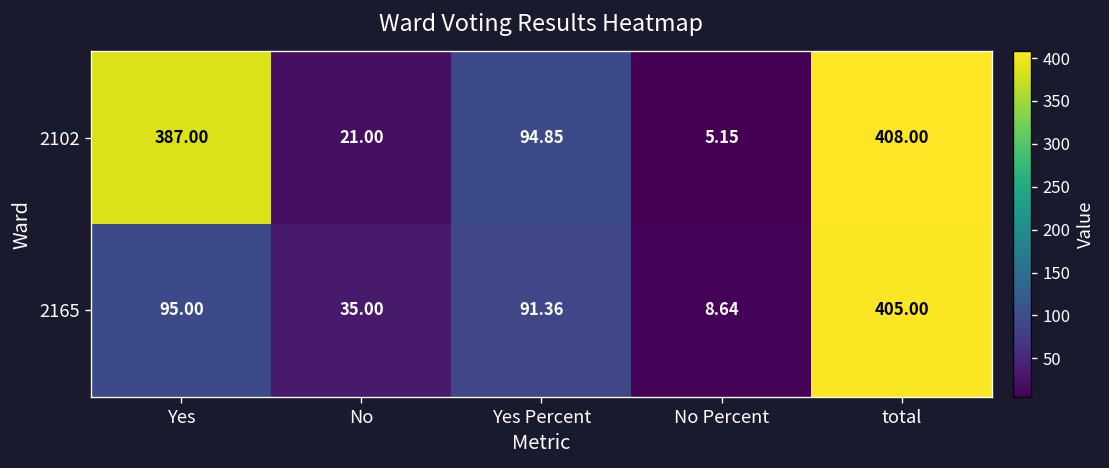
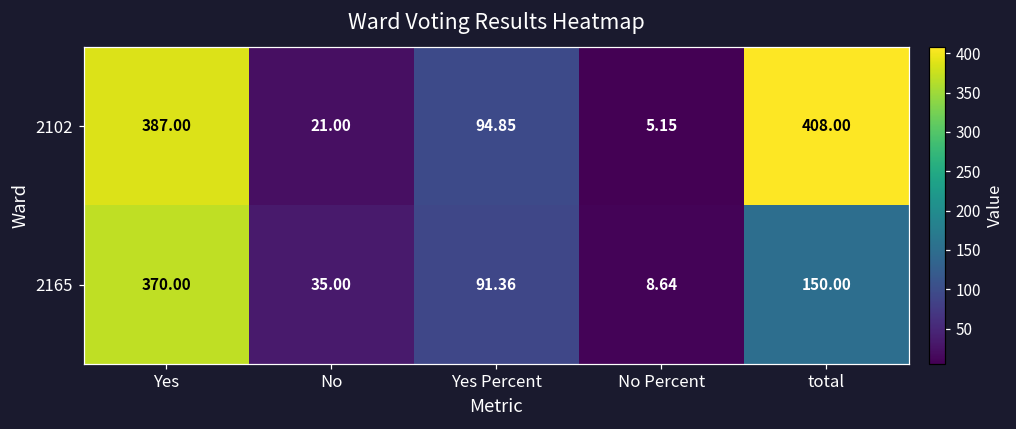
  {
    "2102": {
      "Yes": 387.00,
      "No": 21.00,
      "Yes Percent": 94.85,
      "No Percent": 5.15,
      "total": 408.00
    },
    "2165": {
-     "Yes": 95.00,
+     "Yes": 370.00,
      "No": 35.00,
      "Yes Percent": 91.36,
      "No Percent": 8.64,
-     "total": 405.00
+     "total": 150.00
    }
  }
